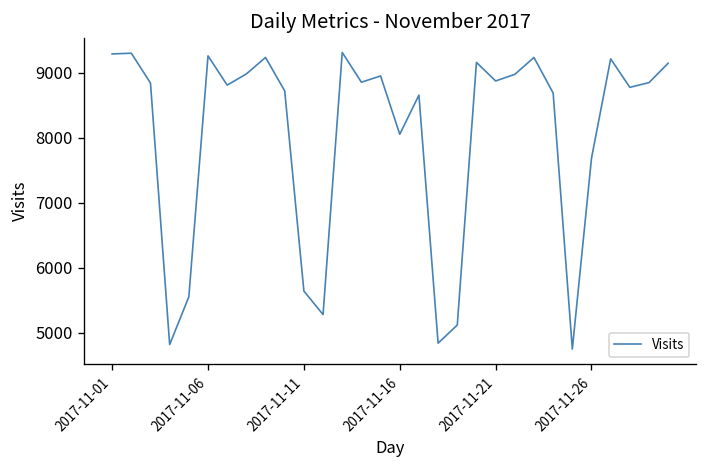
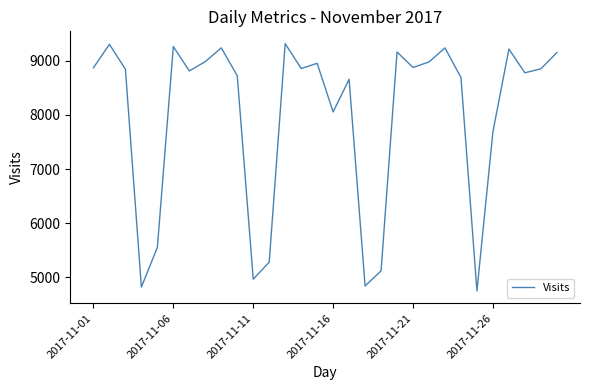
  {
-   "2017-11-01": 9300,
+   "2017-11-01": 8900,
    "2017-11-06": 9300,
-   "2017-11-11": 5600,
+   "2017-11-11": 5000,
    "2017-11-16": 8100,
    "2017-11-21": 8900,
    "2017-11-26": 7700
  }
